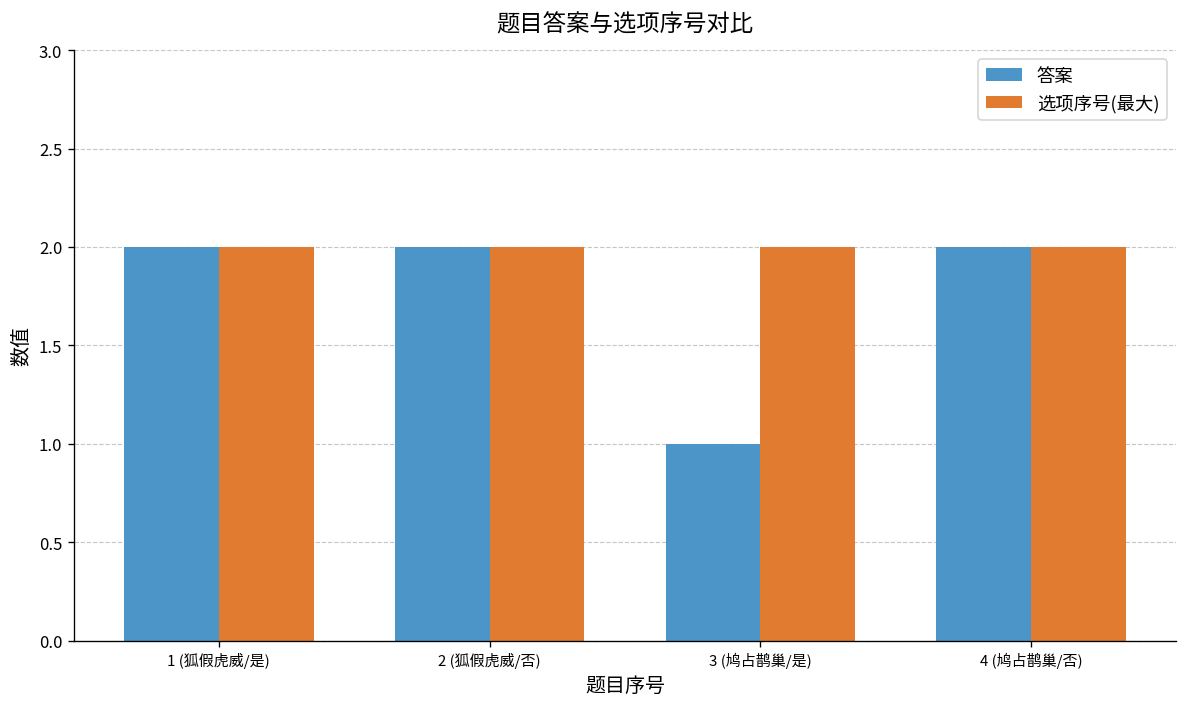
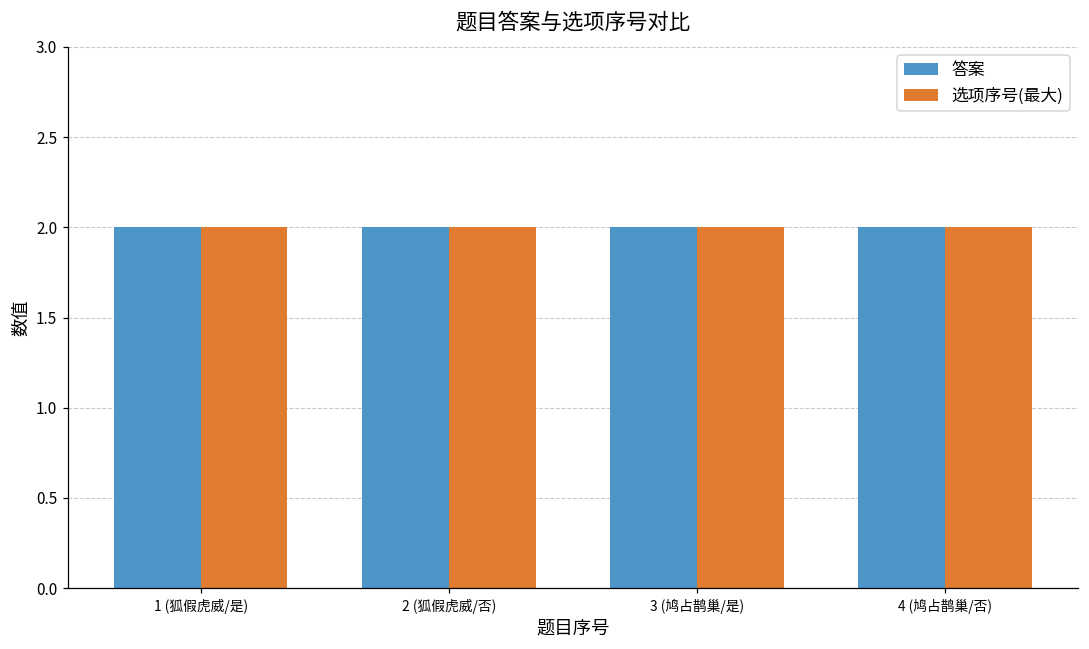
  {
    "答案": {
      "1 (狐假虎威/是)": 2,
      "2 (狐假虎威/否)": 2,
-     "3 (鸠占鹊巢/是)": 1,
+     "3 (鸠占鹊巢/是)": 2,
      "4 (鸠占鹊巢/否)": 2
    },
    "选项序号(最大)": {
      "1 (狐假虎威/是)": 2,
      "2 (狐假虎威/否)": 2,
      "3 (鸠占鹊巢/是)": 2,
      "4 (鸠占鹊巢/否)": 2
    }
  }
